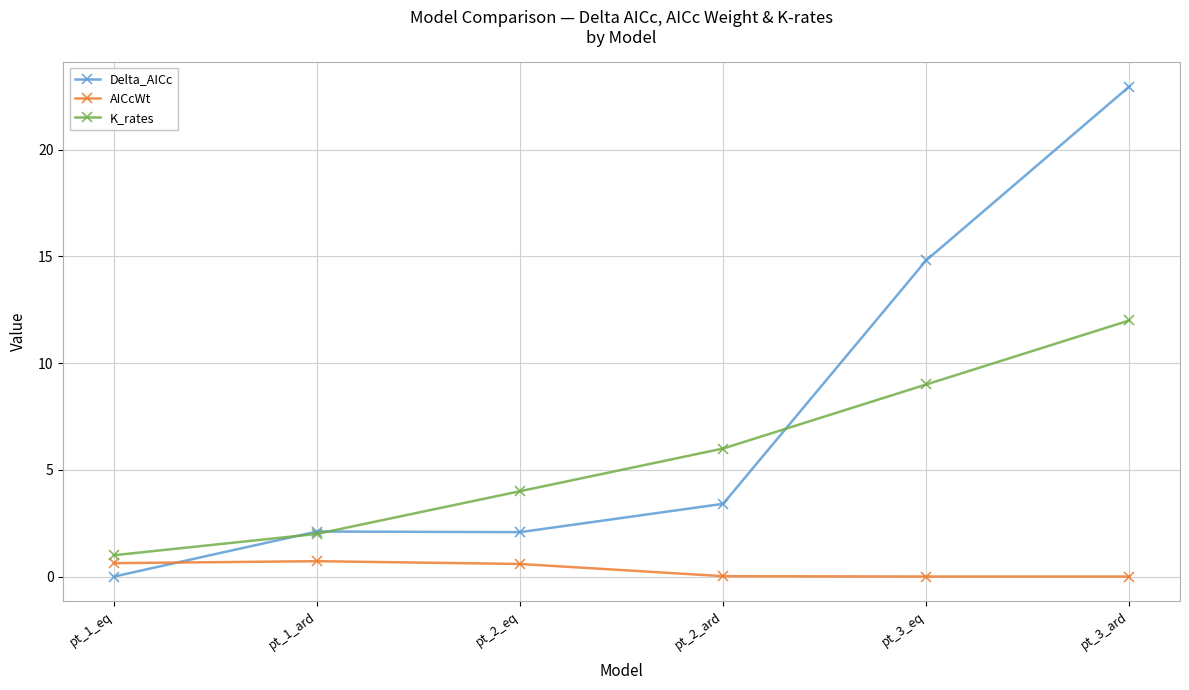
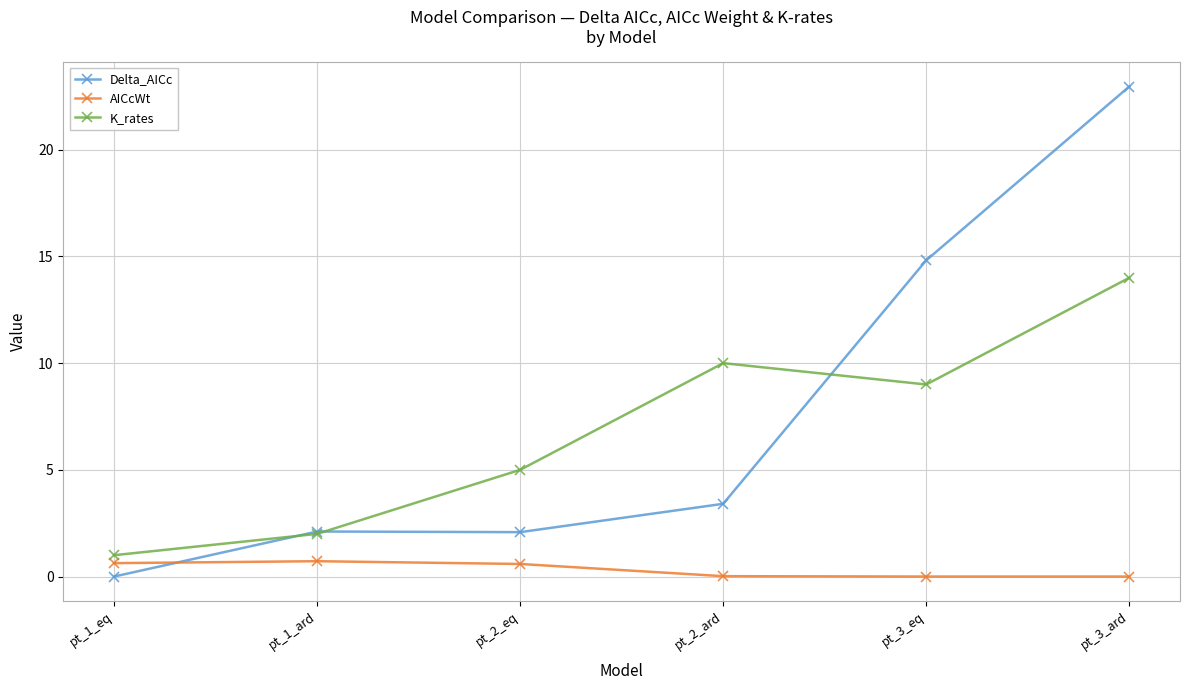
  {
    "Delta_AICc": {
      "pt_1_eq": 0,
      "pt_2_eq": 2,
      "pt_2_ard": 3.4,
      "pt_3_eq": 14.8,
      "pt_3_ard": 23
    },
    "AICcWt": {
      "pt_1_eq": 0.6,
      "pt_1_ard": 0.7,
      "pt_2_eq": 0.6,
      "pt_2_ard": 0,
      "pt_3_eq": 0,
      "pt_3_ard": 0
    },
    "K_rates": {
      "pt_1_eq": 1,
-     "pt_2_eq": 4,
-     "pt_2_ard": 6,
+     "pt_2_eq": 5,
+     "pt_2_ard": 10,
      "pt_3_eq": 9,
-     "pt_3_ard": 12
+     "pt_3_ard": 14
    }
  }
